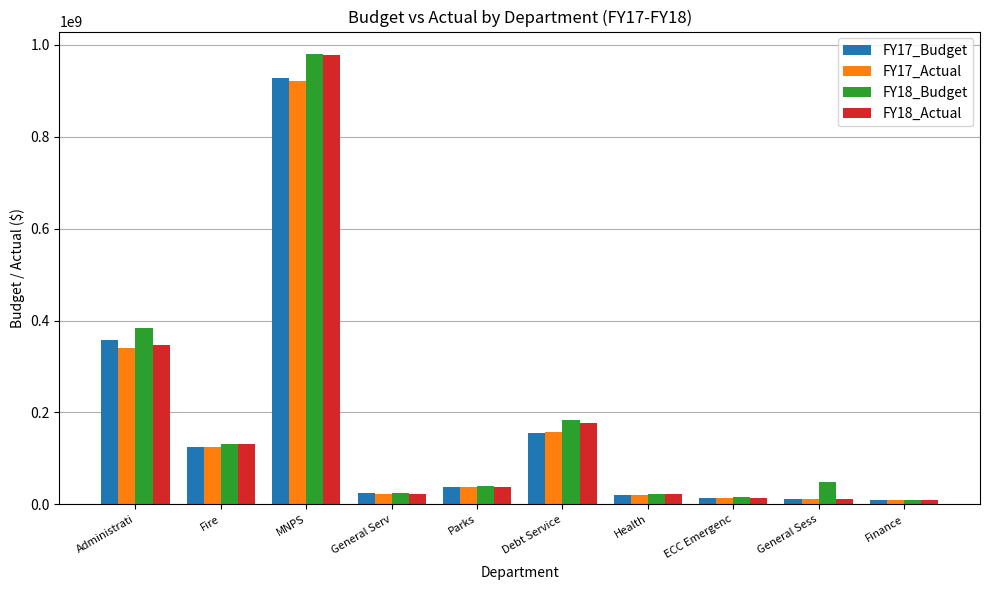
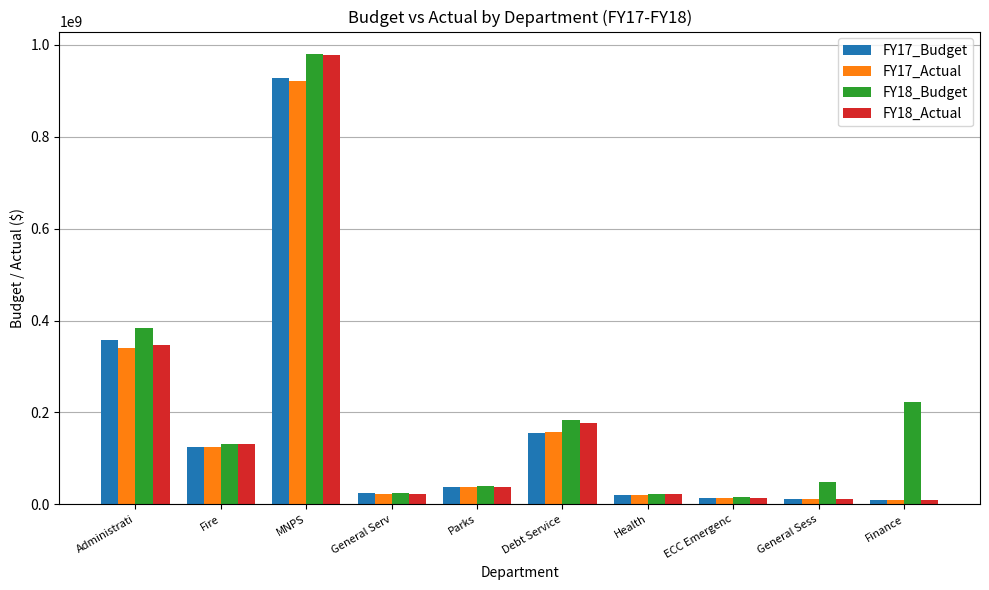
  {
    "FY17_Budget": {
      "Administrati": 360000000,
      "Fire": 120000000,
      "MNPS": 930000000,
      "General Serv": 20000000,
      "Parks": 40000000,
      "Debt Service": 160000000,
      "Health": 20000000,
      "ECC Emergenc": 10000000,
      "General Sess": 10000000,
      "Finance": 10000000
    },
    "FY17_Actual": {
      "Administrati": 340000000,
      "Fire": 120000000,
      "MNPS": 920000000,
      "General Serv": 20000000,
      "Parks": 40000000,
      "Debt Service": 160000000,
      "Health": 20000000,
      "ECC Emergenc": 10000000,
      "General Sess": 10000000,
      "Finance": 10000000
    },
    "FY18_Budget": {
      "Administrati": 380000000,
      "Fire": 130000000,
      "MNPS": 980000000,
      "General Serv": 20000000,
      "Parks": 40000000,
      "Debt Service": 180000000,
      "Health": 20000000,
      "ECC Emergenc": 20000000,
      "General Sess": 50000000,
-     "Finance": 10000000
+     "Finance": 220000000
    },
    "FY18_Actual": {
      "Administrati": 350000000,
      "Fire": 130000000,
      "MNPS": 980000000,
      "General Serv": 20000000,
      "Parks": 40000000,
      "Debt Service": 180000000,
      "Health": 20000000,
      "ECC Emergenc": 10000000,
      "General Sess": 10000000,
      "Finance": 10000000
    }
  }
